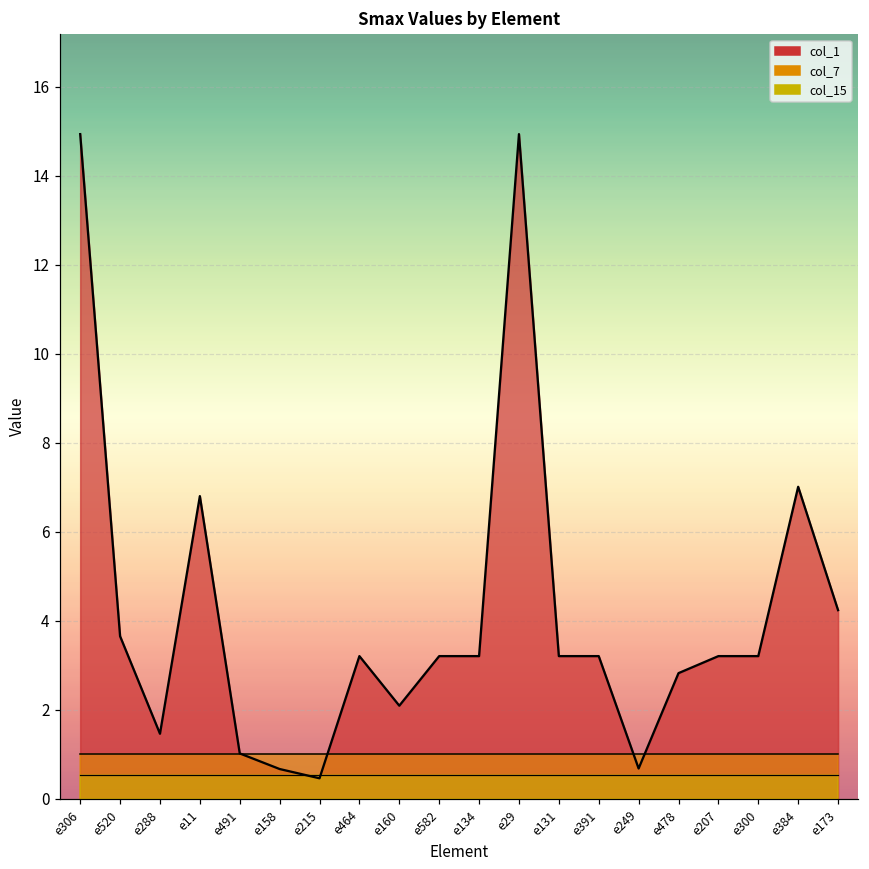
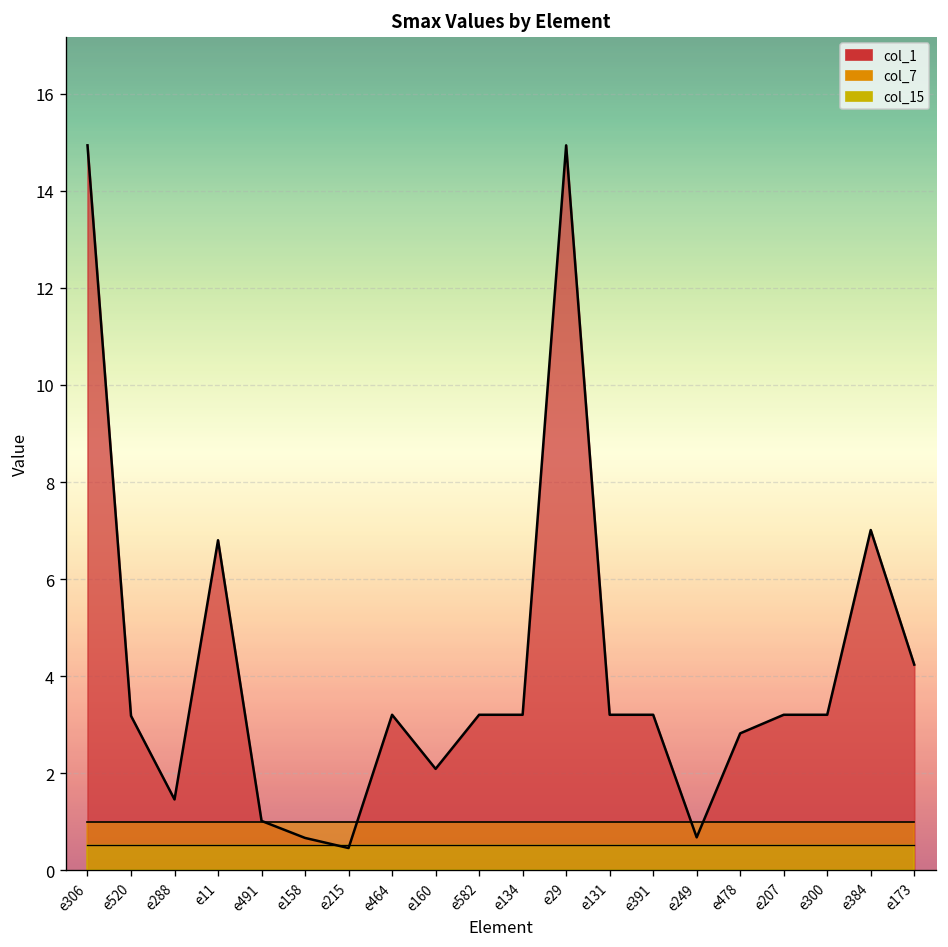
  {
    "col_1": {
      "e306": 14.9,
-     "e520": 3.7,
+     "e520": 3.2,
      "e288": 1.5,
      "e11": 6.8,
      "e158": 0.7,
      "e215": 0.5,
      "e464": 3.2,
      "e160": 2.1,
      "e582": 3.2,
      "e134": 3.2,
      "e29": 14.9,
      "e131": 3.2,
      "e391": 3.2,
      "e249": 0.7,
      "e478": 2.8,
      "e207": 3.2,
      "e300": 3.2,
      "e384": 7.0,
      "e173": 4.2
    }
  }
